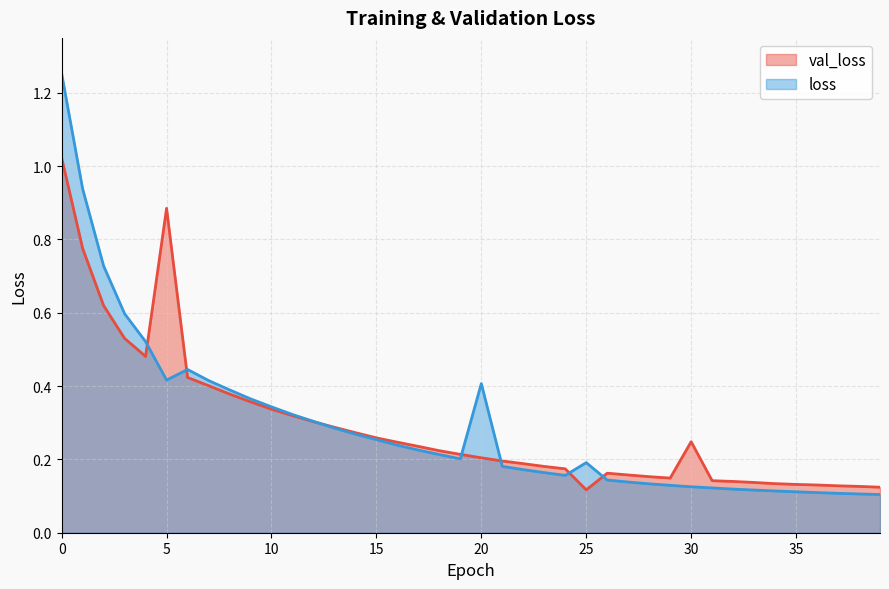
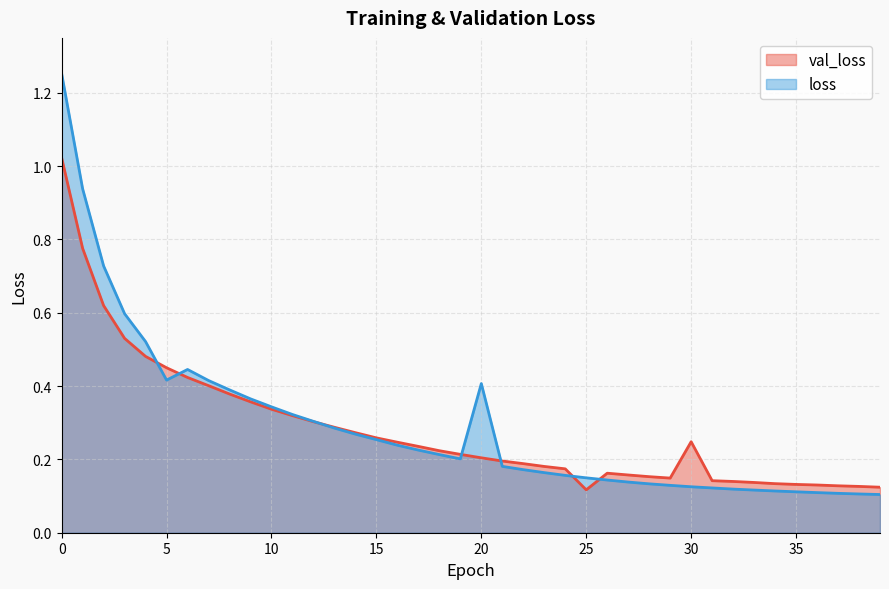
  {
    "val_loss": {
      "0": 1.02,
-     "5": 0.89,
+     "5": 0.45,
      "20": 0.20,
      "25": 0.12,
      "30": 0.25,
      "35": 0.13
    },
    "loss": {
      "0": 1.25,
      "5": 0.42,
      "20": 0.41,
-     "25": 0.19,
+     "25": 0.15,
      "30": 0.13,
      "35": 0.11
    }
  }
